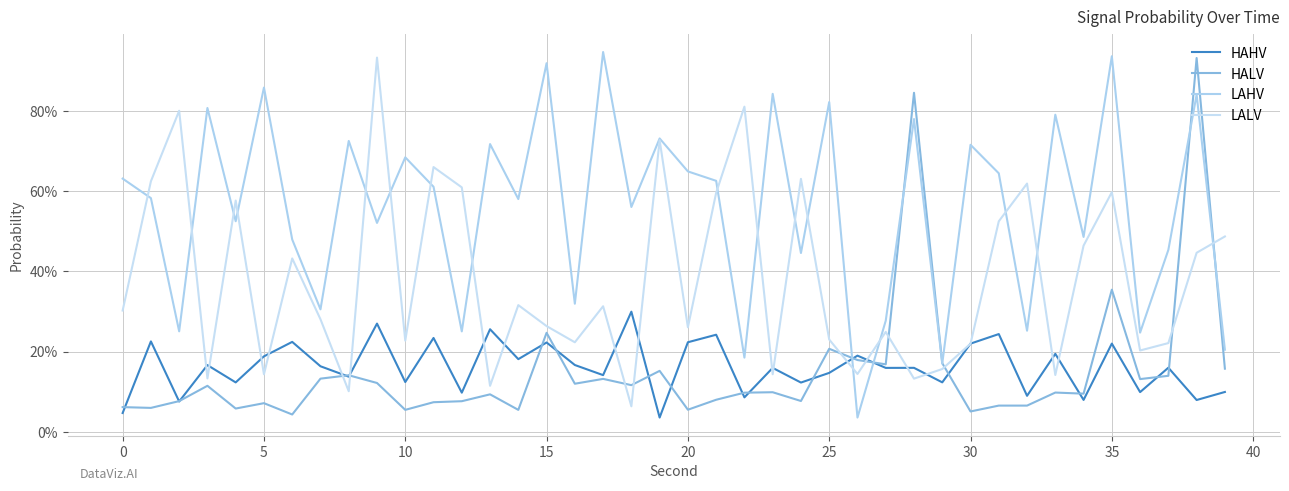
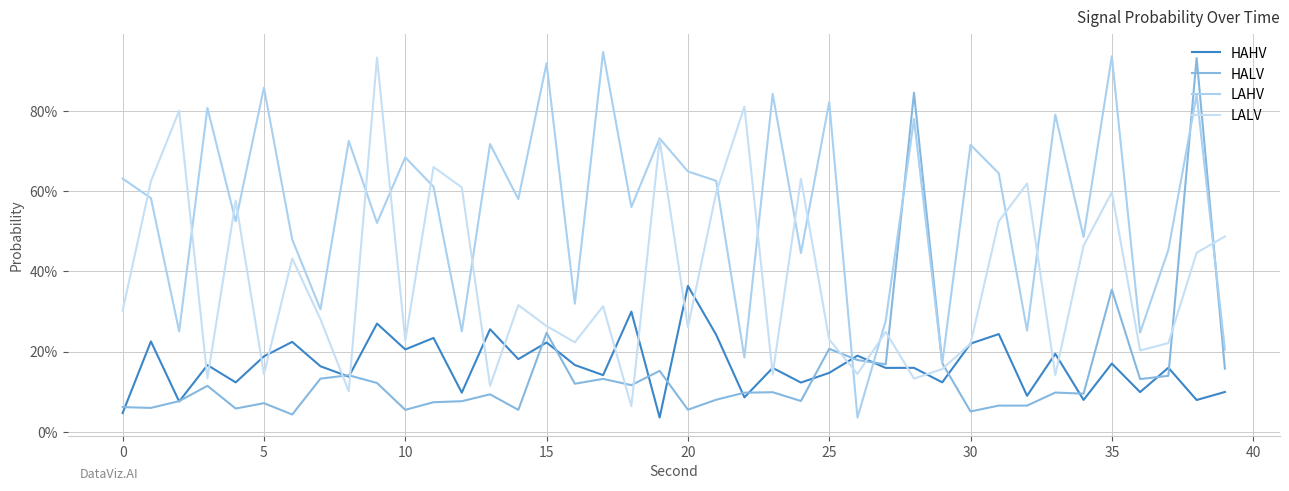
  {
    "HAHV": {
      "0": "5%",
      "5": "19%",
-     "10": "12%",
+     "10": "21%",
      "15": "22%",
-     "20": "22%",
+     "20": "36%",
      "25": "15%",
-     "35": "22%"
+     "35": "17%"
    }
  }
